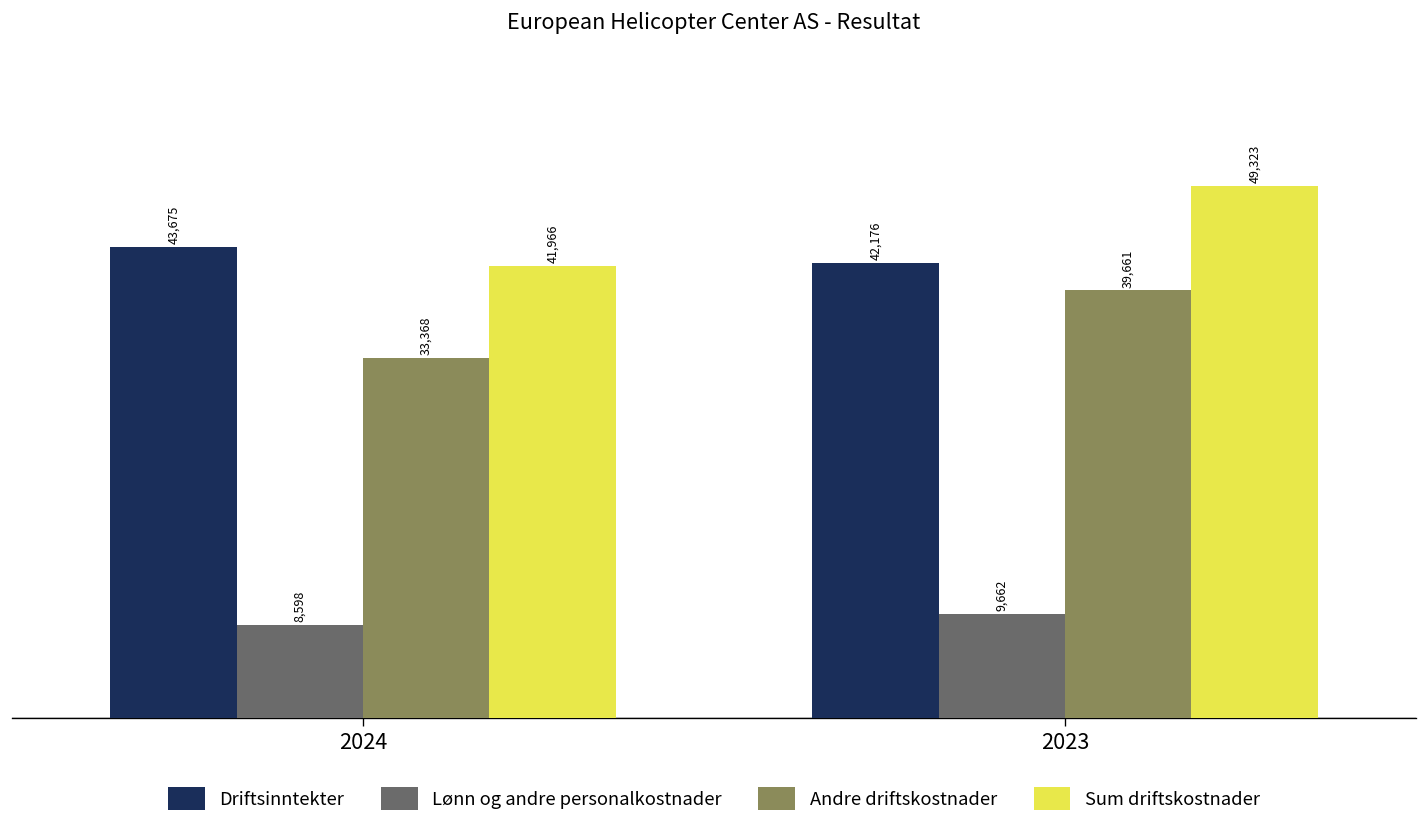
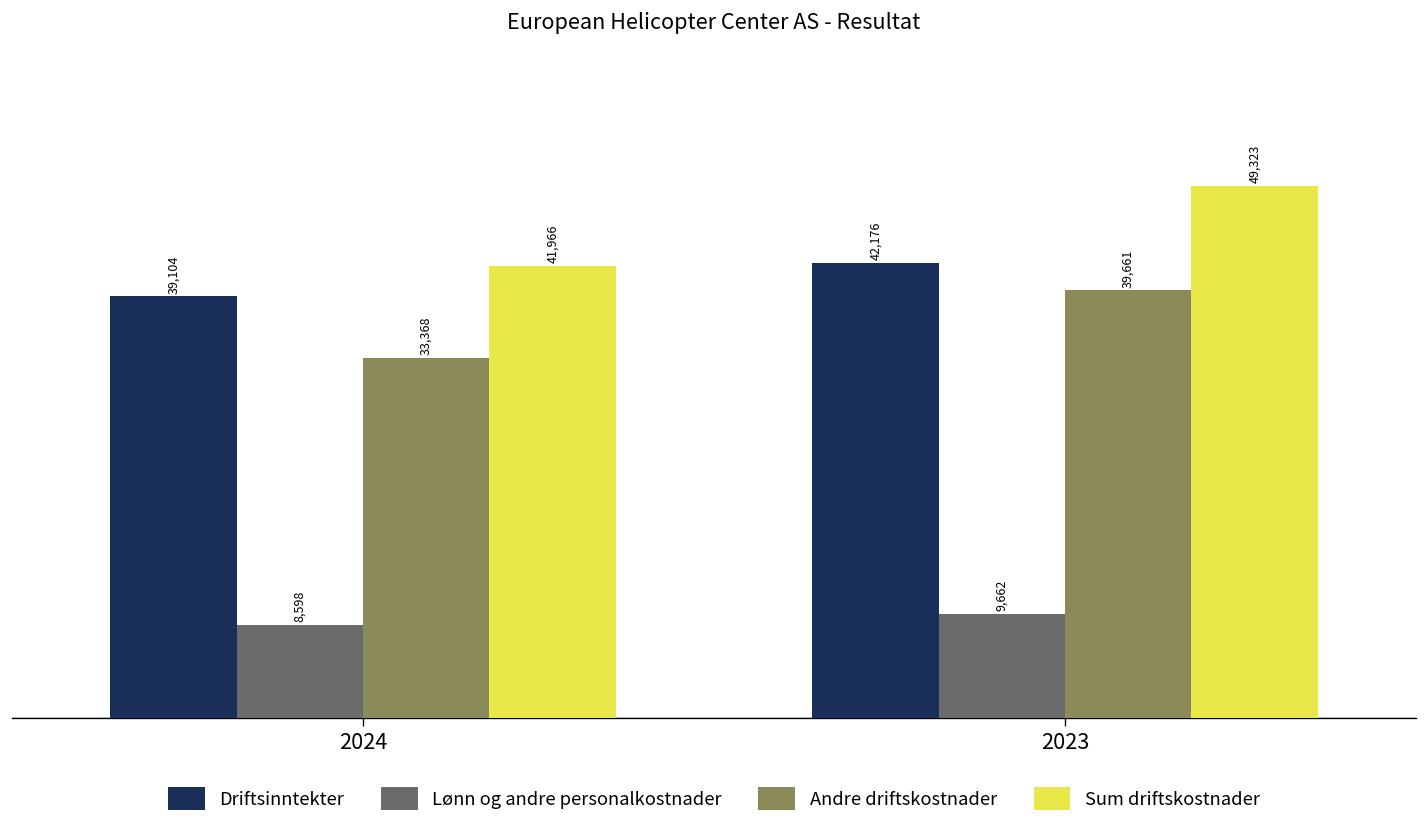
  {
    "Driftsinntekter": {
-     "2024": "43,675",
+     "2024": "39,104",
      "2023": "42,176"
    },
    "Sum driftskostnader": {
      "2024": "41,966",
      "2023": "49,323"
    }
  }
